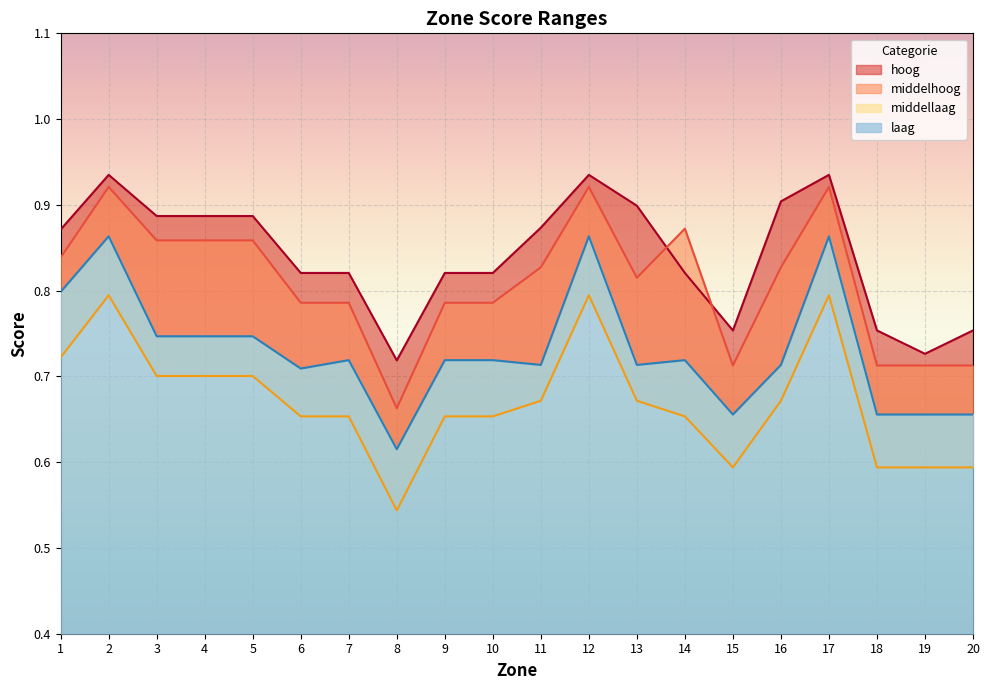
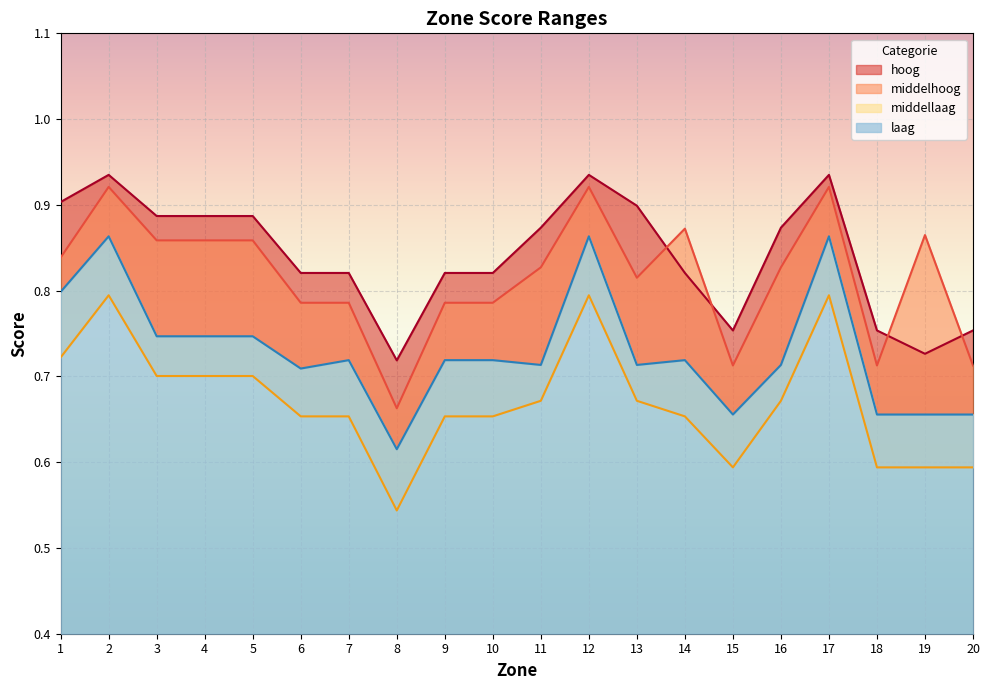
  {
    "hoog": {
-     "1": 0.87,
+     "1": 0.90,
      "2": 0.93,
      "3": 0.89,
      "4": 0.89,
      "5": 0.89,
      "6": 0.82,
      "7": 0.82,
      "8": 0.72,
      "9": 0.82,
      "10": 0.82,
      "11": 0.87,
      "12": 0.93,
      "13": 0.90,
      "14": 0.82,
      "15": 0.75,
-     "16": 0.90,
+     "16": 0.87,
      "17": 0.93,
      "18": 0.75,
      "19": 0.73,
      "20": 0.75
    },
    "middelhoog": {
      "1": 0.84,
      "2": 0.92,
      "3": 0.86,
      "4": 0.86,
      "5": 0.86,
      "6": 0.79,
      "7": 0.79,
      "8": 0.66,
      "9": 0.79,
      "10": 0.79,
      "11": 0.83,
      "12": 0.92,
      "13": 0.82,
      "14": 0.87,
      "15": 0.71,
      "16": 0.83,
      "17": 0.92,
      "18": 0.71,
-     "19": 0.71,
+     "19": 0.86,
      "20": 0.71
    },
    "laag": {
      "1": 0.80,
      "2": 0.86,
      "3": 0.75,
      "4": 0.75,
      "5": 0.75,
      "6": 0.71,
      "7": 0.72,
      "8": 0.62,
      "9": 0.72,
      "10": 0.72,
      "11": 0.71,
      "12": 0.86,
      "13": 0.71,
      "14": 0.72,
      "15": 0.66,
      "16": 0.71,
      "17": 0.86,
      "18": 0.66,
      "19": 0.66,
      "20": 0.66
    }
  }
